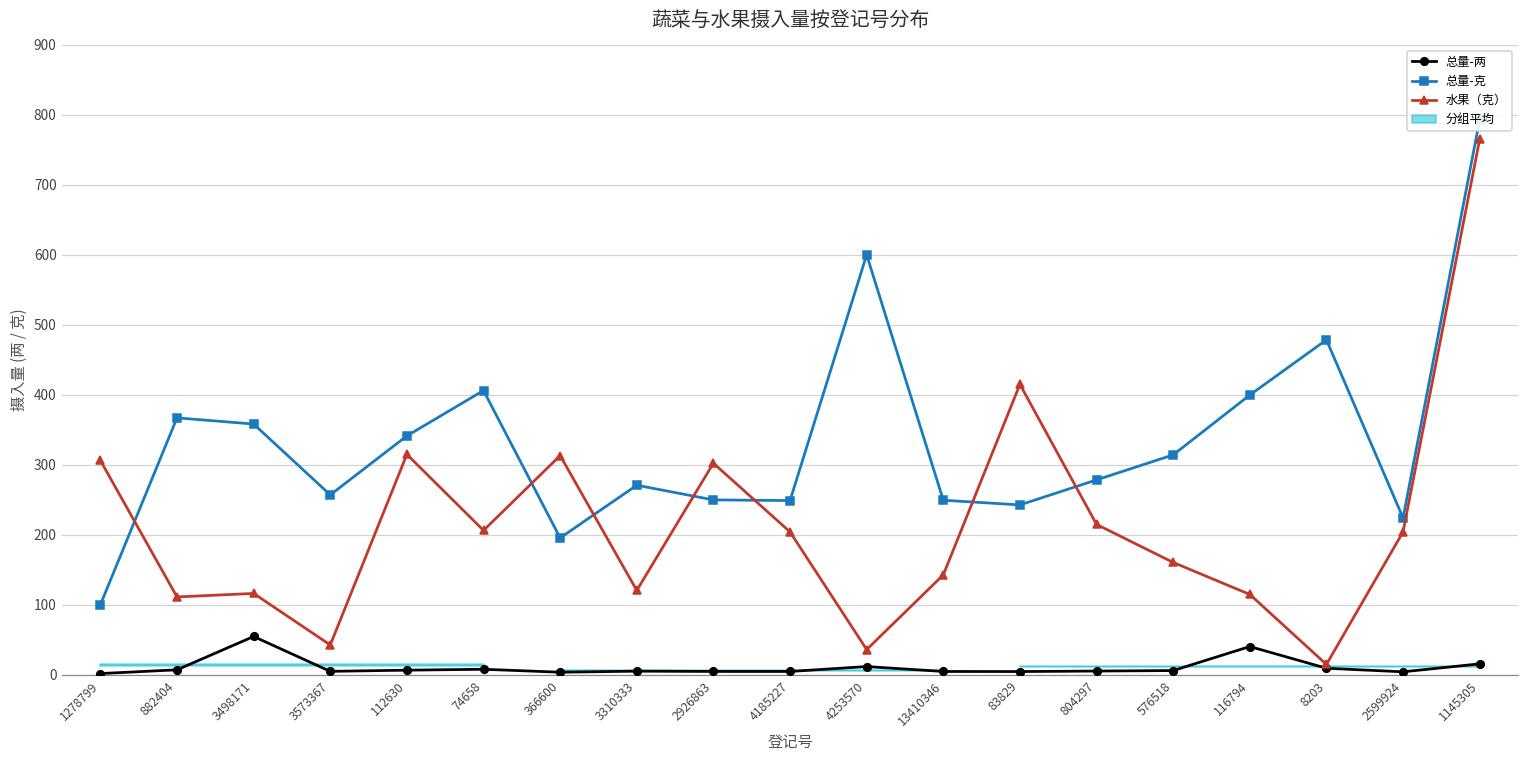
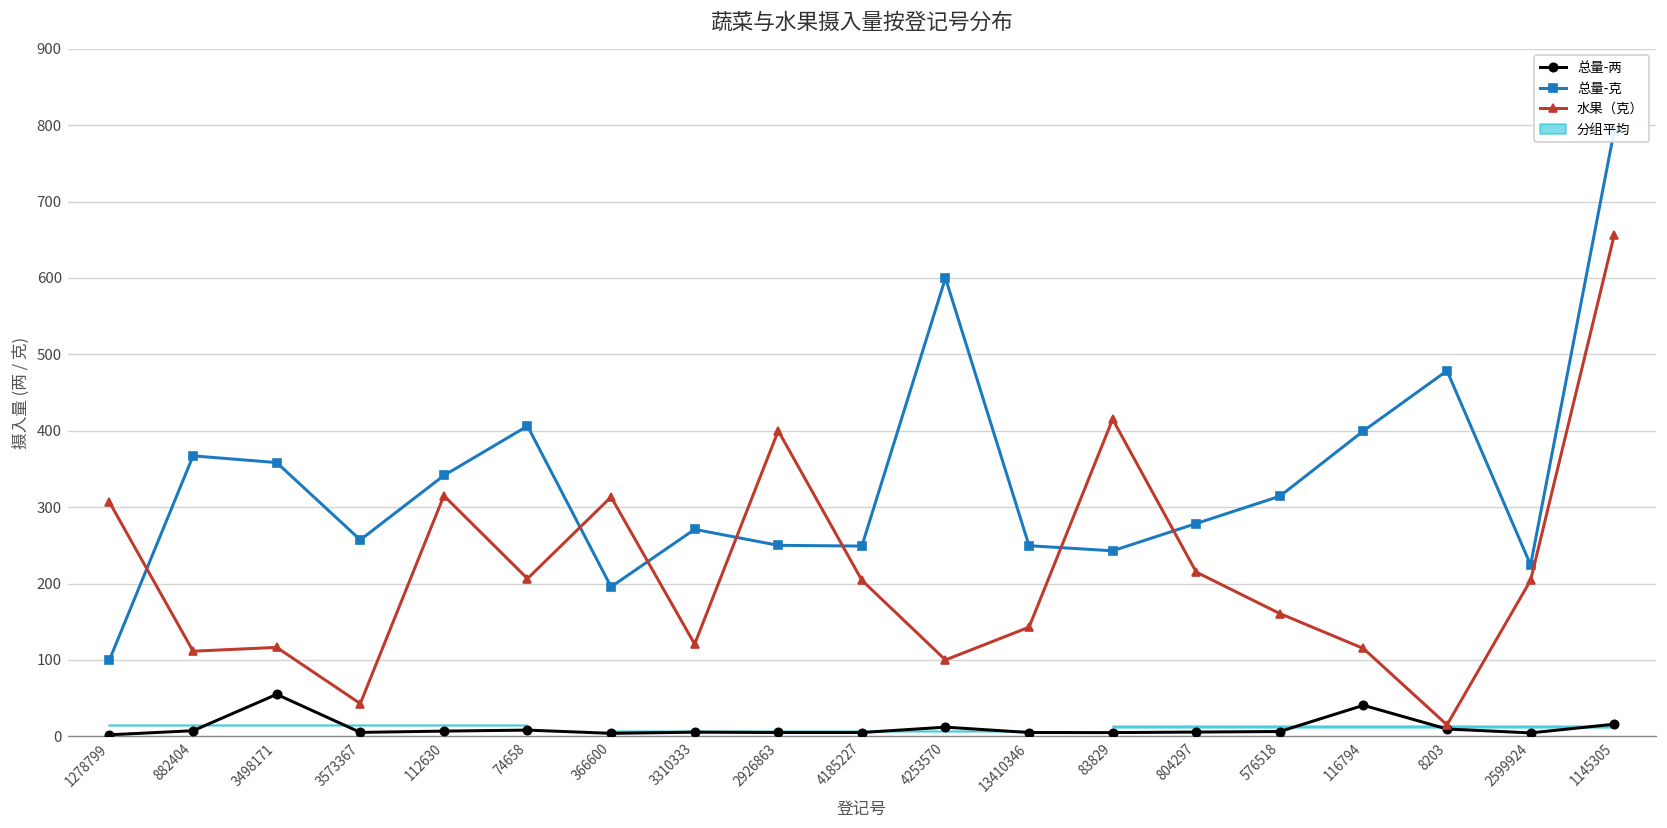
  {
    "总量-两": {
      "1278799": 0,
      "882404": 10,
      "3498171": 50,
      "3573367": 10,
      "112630": 10,
      "74658": 10,
      "3310333": 10,
      "2926863": 0,
      "4185227": 0,
      "4253570": 10,
      "83829": 0,
      "804297": 10,
      "576518": 10,
      "116794": 40,
      "8203": 10,
      "2599924": 0
    },
    "总量-克": {
      "1278799": 100,
      "882404": 370,
      "3498171": 360,
      "3573367": 260,
      "112630": 340,
      "74658": 410,
      "366600": 200,
      "3310333": 270,
      "2926863": 250,
      "4185227": 250,
      "4253570": 600,
      "13410346": 250,
      "83829": 240,
      "804297": 280,
      "576518": 310,
      "116794": 400,
      "8203": 480,
      "2599924": 220
    },
    "水果（克）": {
      "1278799": 310,
      "882404": 110,
      "3498171": 120,
      "3573367": 40,
      "112630": 320,
      "74658": 210,
      "366600": 310,
      "3310333": 120,
-     "2926863": 300,
+     "2926863": 400,
      "4185227": 200,
-     "4253570": 40,
+     "4253570": 100,
      "13410346": 140,
      "83829": 420,
      "804297": 220,
      "576518": 160,
      "116794": 120,
      "8203": 20,
      "2599924": 200,
-     "1145305": 770
+     "1145305": 660
    }
  }
